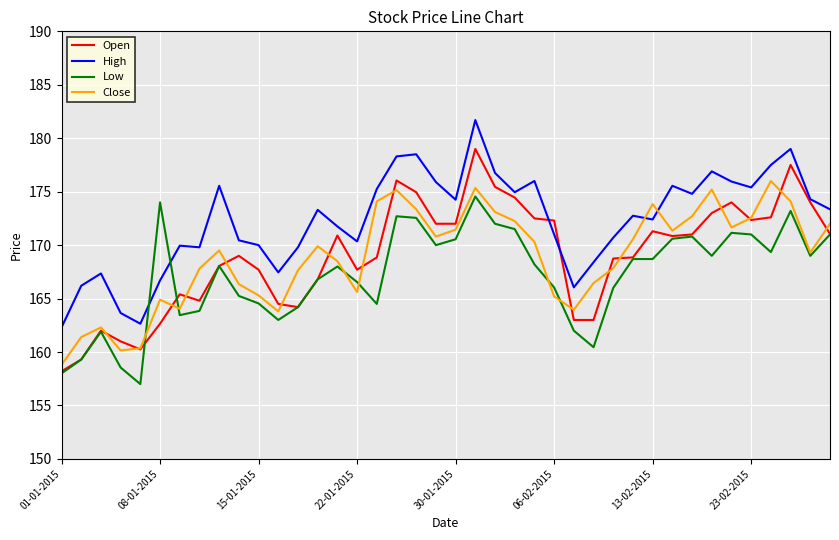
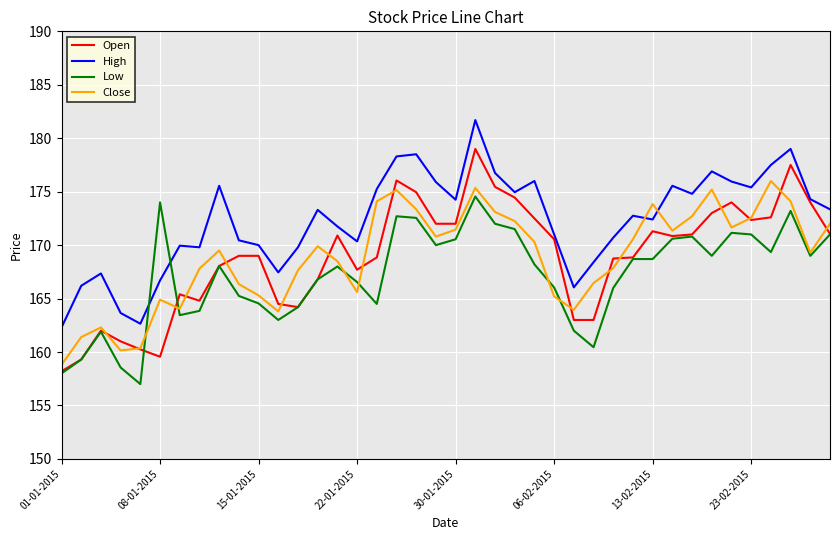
  {
    "Open": {
-     "08-01-2015": 162.7,
-     "15-01-2015": 167.7,
+     "08-01-2015": 159.6,
+     "15-01-2015": 169.0,
      "22-01-2015": 167.7,
      "30-01-2015": 172.0,
-     "06-02-2015": 172.3,
+     "06-02-2015": 170.6,
      "13-02-2015": 171.3
    },
    "High": {
      "01-01-2015": 162.3,
      "08-01-2015": 166.7,
      "15-01-2015": 170.0,
      "22-01-2015": 170.4,
      "30-01-2015": 174.3,
      "06-02-2015": 171.0,
      "13-02-2015": 172.4,
      "23-02-2015": 175.4
    },
    "Low": {
      "08-01-2015": 174.0,
      "15-01-2015": 164.6,
      "22-01-2015": 166.6,
      "30-01-2015": 170.6,
      "06-02-2015": 166.0,
      "13-02-2015": 168.7,
      "23-02-2015": 171.0
    },
    "Close": {
      "01-01-2015": 158.8,
      "08-01-2015": 164.9,
      "15-01-2015": 165.3,
      "22-01-2015": 165.6,
      "30-01-2015": 171.5,
      "06-02-2015": 165.2,
      "13-02-2015": 173.8
    }
  }
